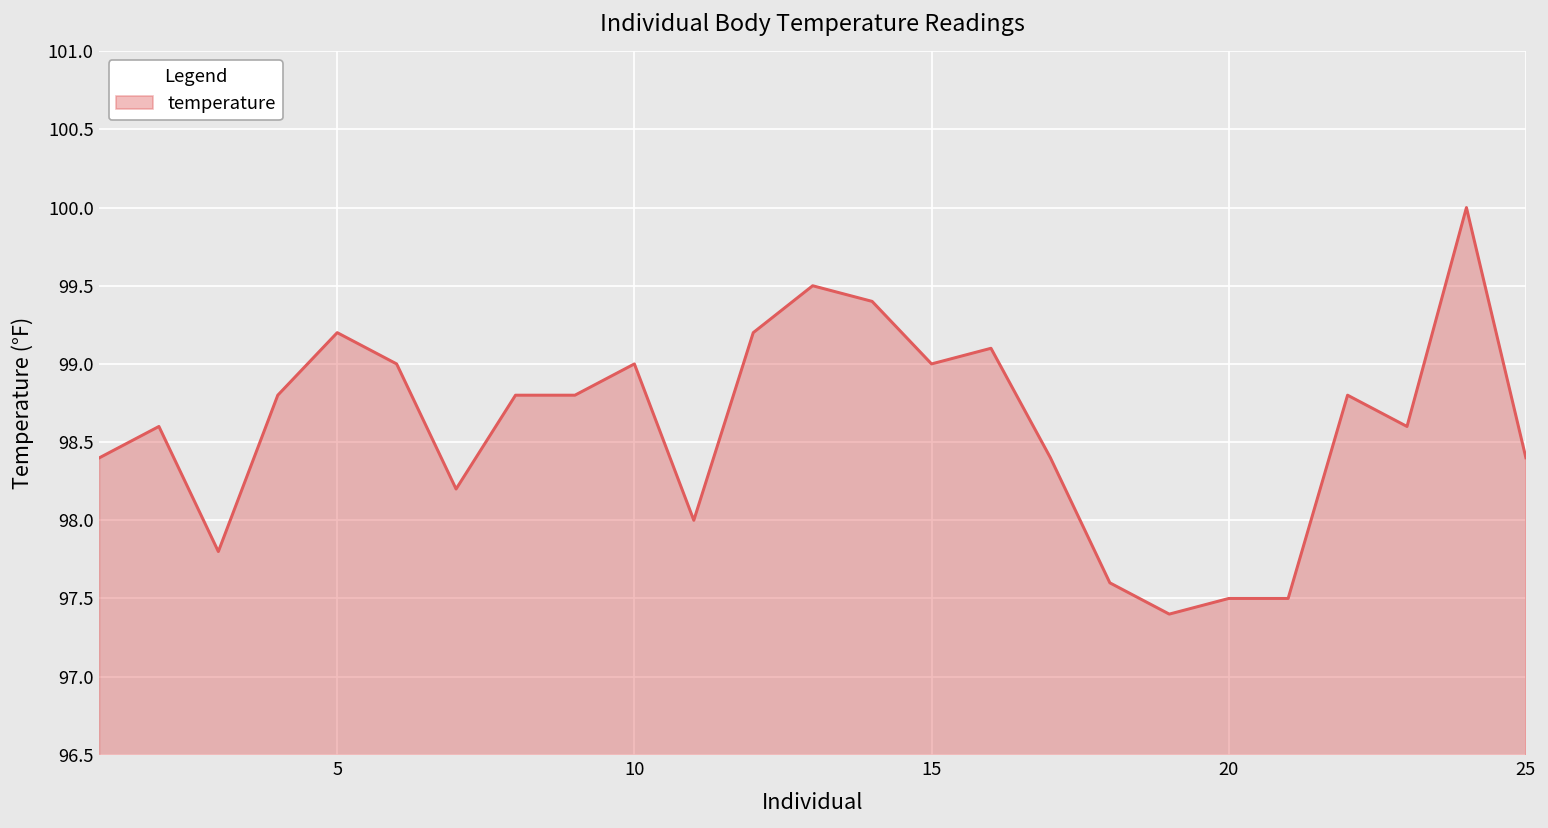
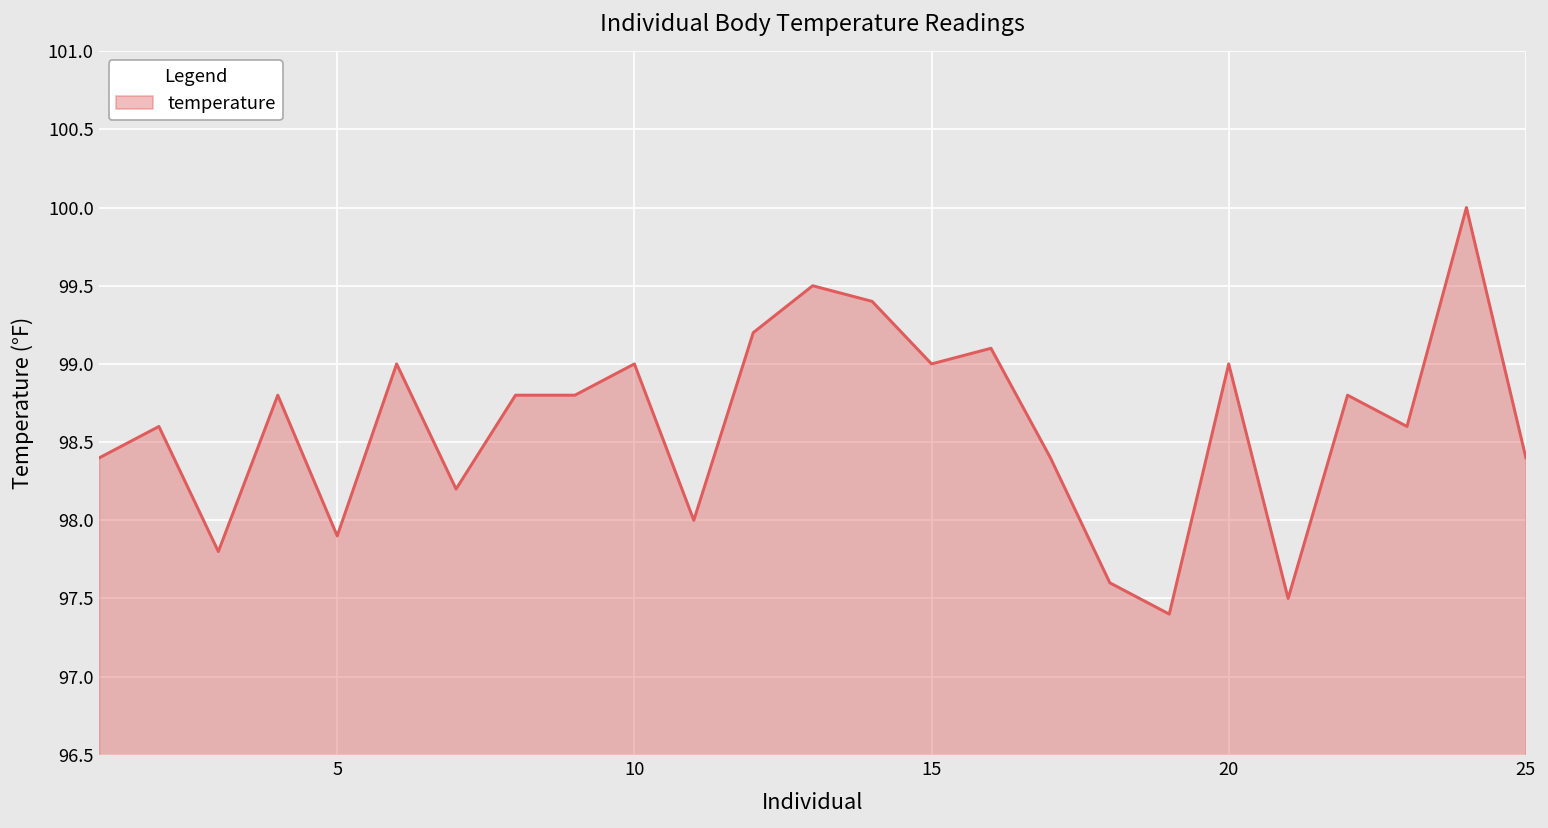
  {
-   "5": 99.2,
+   "5": 97.9,
    "10": 99.0,
    "15": 99.0,
-   "20": 97.5,
+   "20": 99.0,
    "25": 98.4
  }
